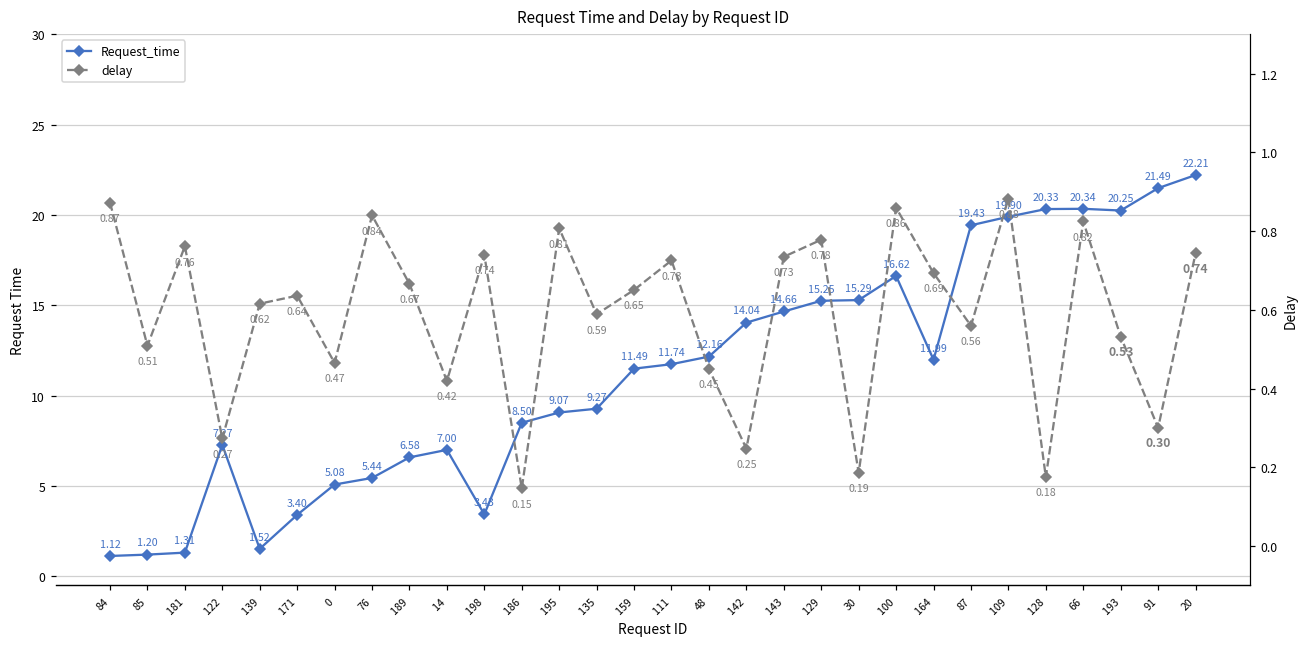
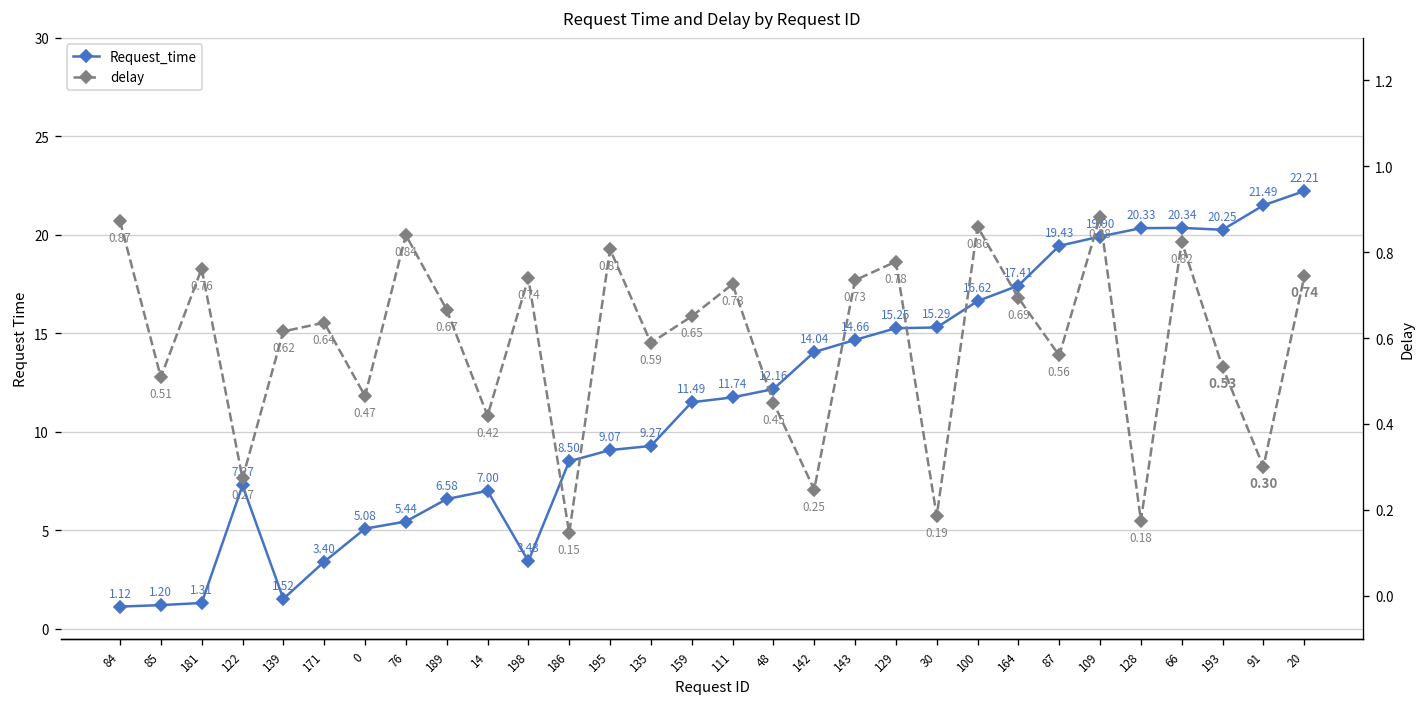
  {
    "Request_time": {
      "84": 1.12,
      "85": 1.20,
      "181": 1.31,
      "139": 1.52,
      "171": 3.40,
      "0": 5.08,
      "76": 5.44,
      "189": 6.58,
      "14": 7.00,
      "198": 3.43,
      "186": 8.50,
      "195": 9.07,
      "135": 9.27,
      "159": 11.49,
      "111": 11.74,
      "48": 12.16,
      "142": 14.04,
      "143": 14.66,
      "129": 15.25,
      "30": 15.29,
      "100": 16.62,
-     "164": 11.99,
+     "164": 17.41,
      "87": 19.43,
      "128": 20.33,
      "66": 20.34,
      "193": 20.25,
      "91": 21.49,
      "20": 22.21
    },
    "delay": {
      "84": 0.87,
      "85": 0.51,
      "181": 0.76,
      "122": 0.27,
      "139": 0.62,
      "171": 0.64,
      "0": 0.47,
      "76": 0.84,
      "189": 0.67,
      "14": 0.42,
      "198": 0.74,
      "186": 0.15,
      "195": 0.81,
      "135": 0.59,
      "159": 0.65,
      "111": 0.73,
      "48": 0.45,
      "142": 0.25,
      "143": 0.73,
      "129": 0.78,
      "30": 0.19,
      "100": 0.86,
      "164": 0.69,
      "87": 0.56,
      "128": 0.18,
      "66": 0.82,
      "193": 0.53,
      "91": 0.30,
      "20": 0.74
    }
  }
